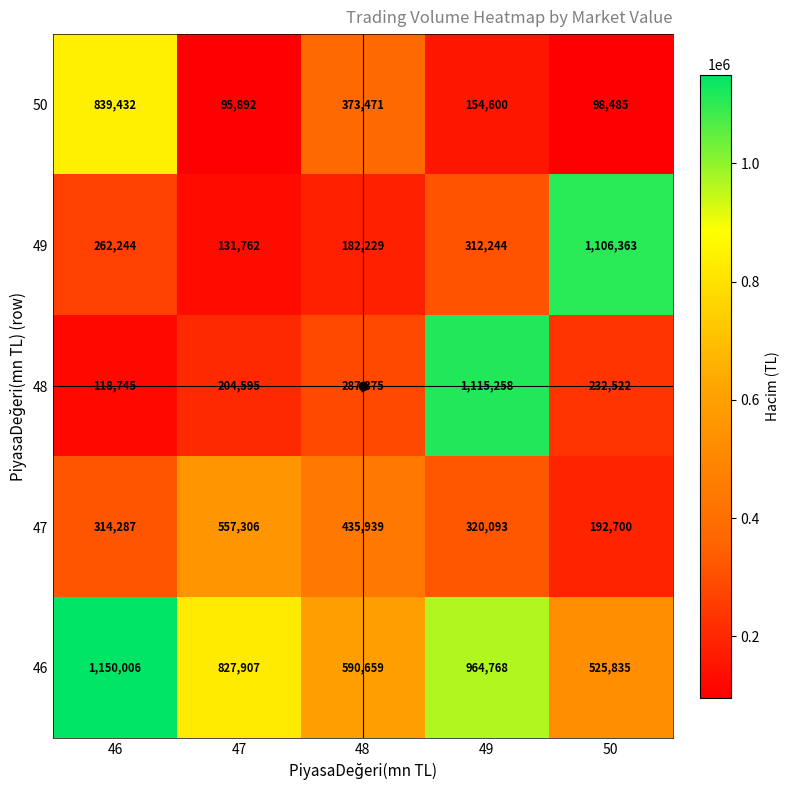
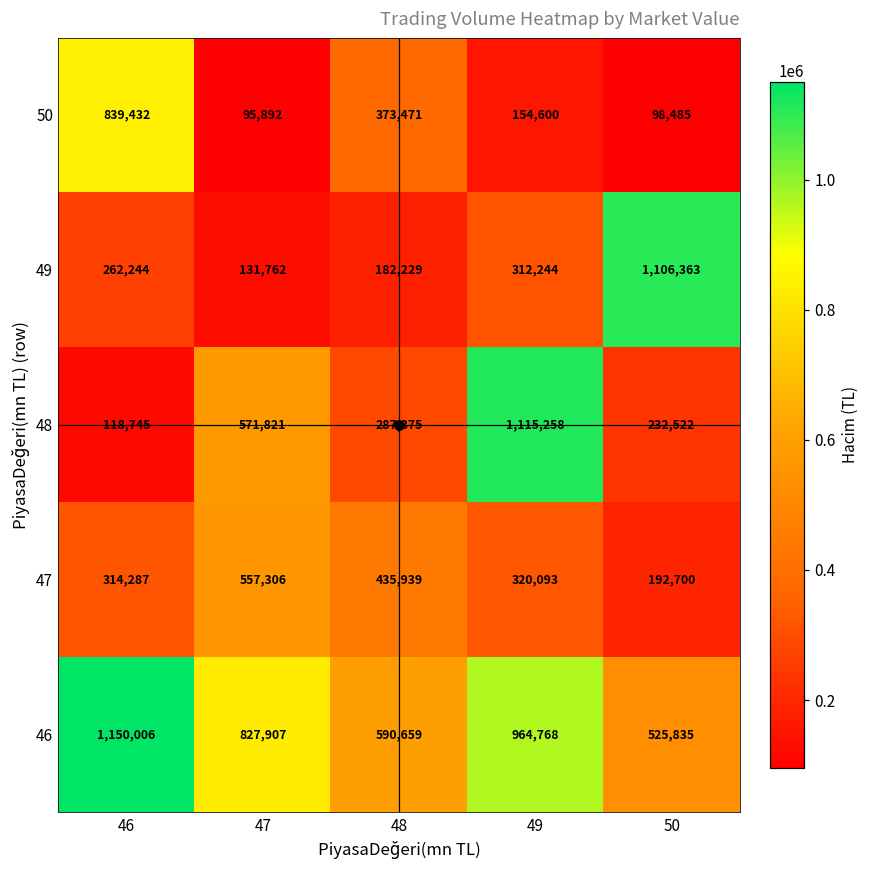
  {
    "50": {
      "46": "839,432",
      "47": "95,892",
      "48": "373,471",
      "49": "154,600",
      "50": "98,485"
    },
    "49": {
      "46": "262,244",
      "47": "131,762",
      "48": "182,229",
      "49": "312,244",
      "50": "1,106,363"
    },
    "48": {
      "46": "118,745",
-     "47": "204,595",
+     "47": "571,821",
      "49": "1,115,258",
      "50": "232,522"
    },
    "47": {
      "46": "314,287",
      "47": "557,306",
      "48": "435,939",
      "49": "320,093",
      "50": "192,700"
    },
    "46": {
      "46": "1,150,006",
      "47": "827,907",
      "48": "590,659",
      "49": "964,768",
      "50": "525,835"
    }
  }
